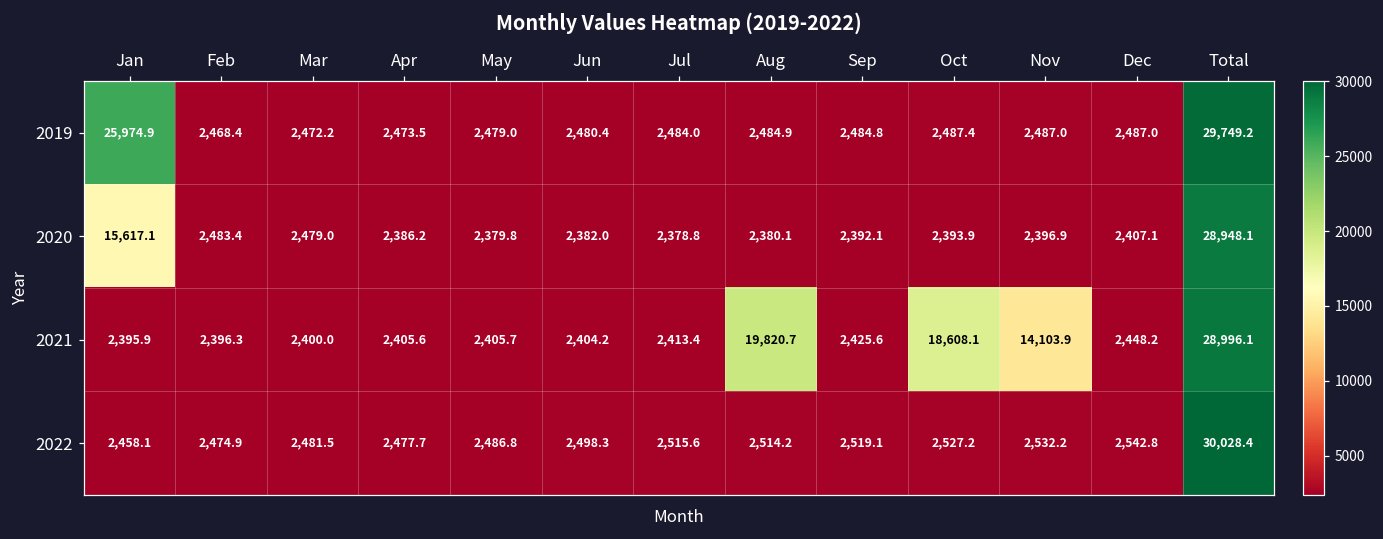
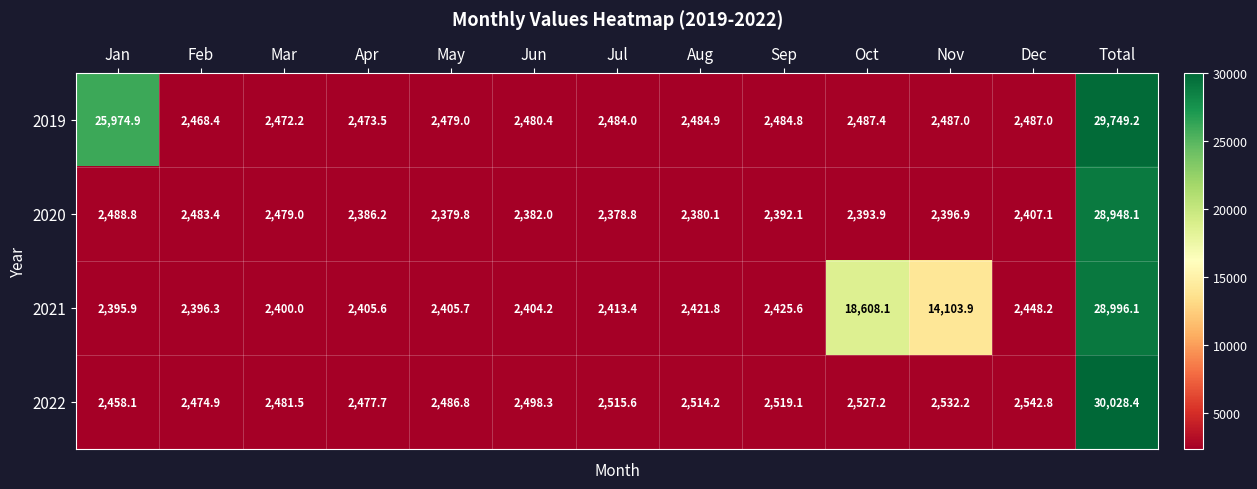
  {
    "2019": {
      "Jan": "25,974.9",
      "Feb": "2,468.4",
      "Mar": "2,472.2",
      "Apr": "2,473.5",
      "May": "2,479.0",
      "Jun": "2,480.4",
      "Jul": "2,484.0",
      "Aug": "2,484.9",
      "Sep": "2,484.8",
      "Oct": "2,487.4",
      "Nov": "2,487.0",
      "Dec": "2,487.0",
      "Total": "29,749.2"
    },
    "2020": {
-     "Jan": "15,617.1",
+     "Jan": "2,488.8",
      "Feb": "2,483.4",
      "Mar": "2,479.0",
      "Apr": "2,386.2",
      "May": "2,379.8",
      "Jun": "2,382.0",
      "Jul": "2,378.8",
      "Aug": "2,380.1",
      "Sep": "2,392.1",
      "Oct": "2,393.9",
      "Nov": "2,396.9",
      "Dec": "2,407.1",
      "Total": "28,948.1"
    },
    "2021": {
      "Jan": "2,395.9",
      "Feb": "2,396.3",
      "Mar": "2,400.0",
      "Apr": "2,405.6",
      "May": "2,405.7",
      "Jun": "2,404.2",
      "Jul": "2,413.4",
-     "Aug": "19,820.7",
+     "Aug": "2,421.8",
      "Sep": "2,425.6",
      "Oct": "18,608.1",
      "Nov": "14,103.9",
      "Dec": "2,448.2",
      "Total": "28,996.1"
    },
    "2022": {
      "Jan": "2,458.1",
      "Feb": "2,474.9",
      "Mar": "2,481.5",
      "Apr": "2,477.7",
      "May": "2,486.8",
      "Jun": "2,498.3",
      "Jul": "2,515.6",
      "Aug": "2,514.2",
      "Sep": "2,519.1",
      "Oct": "2,527.2",
      "Nov": "2,532.2",
      "Dec": "2,542.8",
      "Total": "30,028.4"
    }
  }
